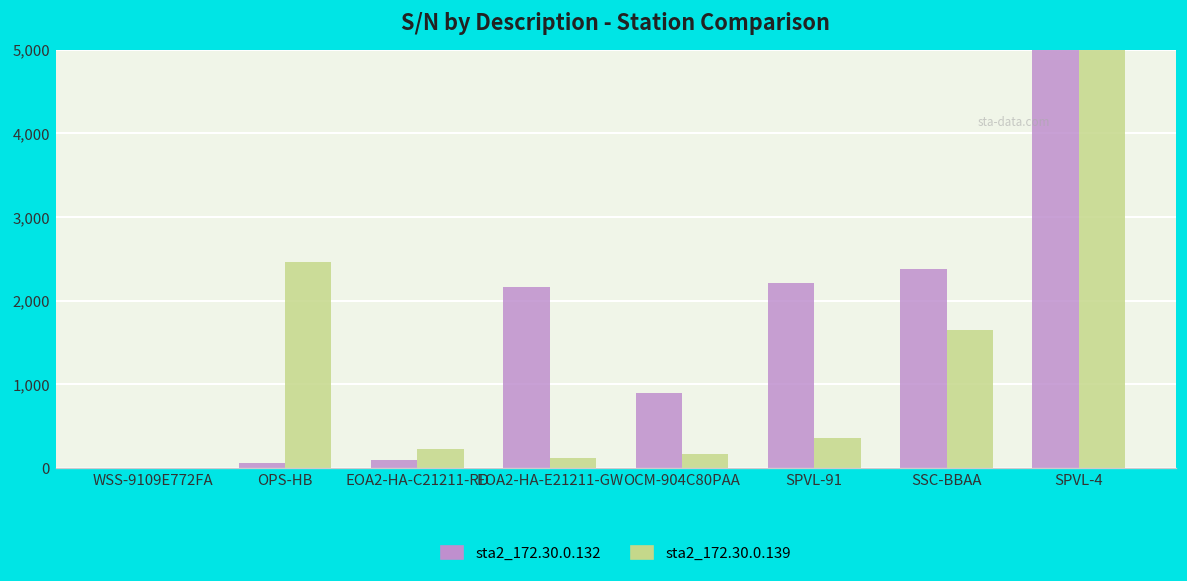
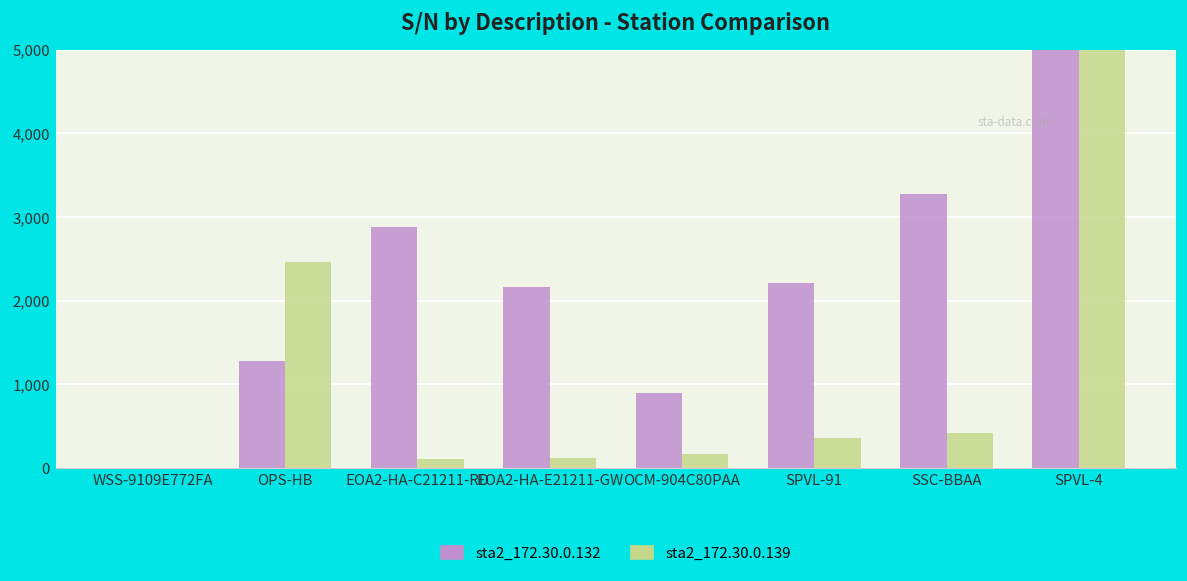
  {
    "sta2_172.30.0.132": {
-     "OPS-HB": "100",
-     "EOA2-HA-C21211-RD": "100",
+     "OPS-HB": "1,300",
+     "EOA2-HA-C21211-RD": "2,900",
      "EOA2-HA-E21211-GW": "2,200",
      "OCM-904C80PAA": "900",
      "SPVL-91": "2,200",
-     "SSC-BBAA": "2,400",
+     "SSC-BBAA": "3,300",
      "SPVL-4": "5,000"
    },
    "sta2_172.30.0.139": {
      "OPS-HB": "2,500",
-     "EOA2-HA-C21211-RD": "200",
+     "EOA2-HA-C21211-RD": "100",
      "EOA2-HA-E21211-GW": "100",
      "OCM-904C80PAA": "200",
      "SPVL-91": "400",
-     "SSC-BBAA": "1,700",
+     "SSC-BBAA": "400",
      "SPVL-4": "5,000"
    }
  }
